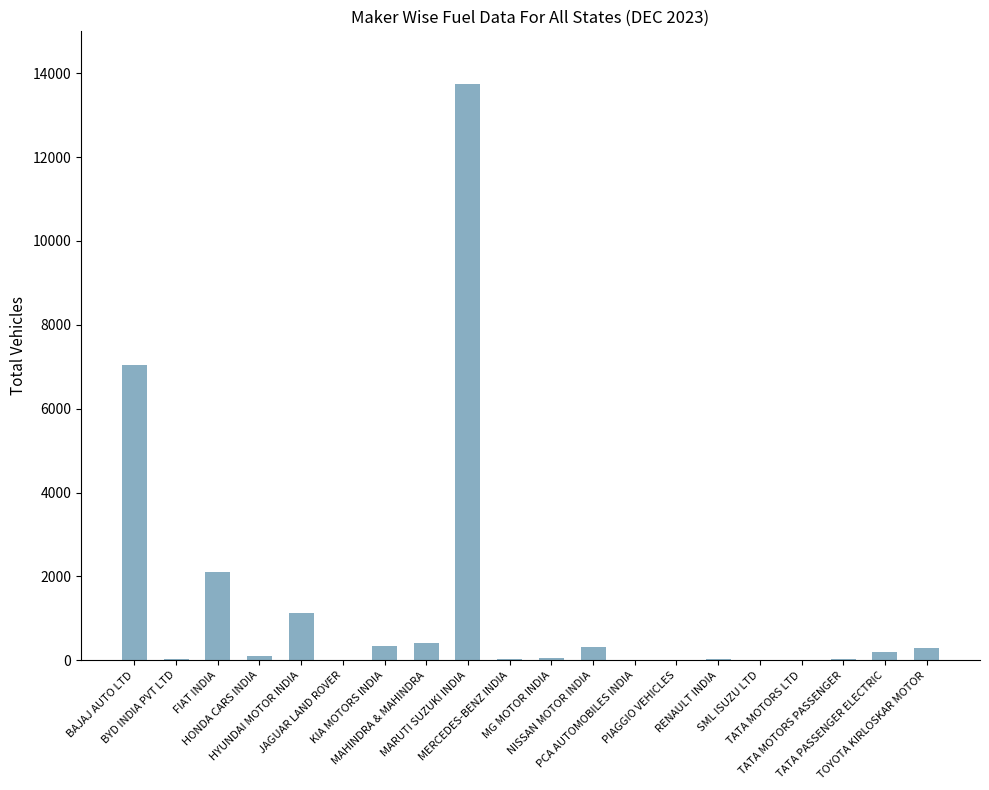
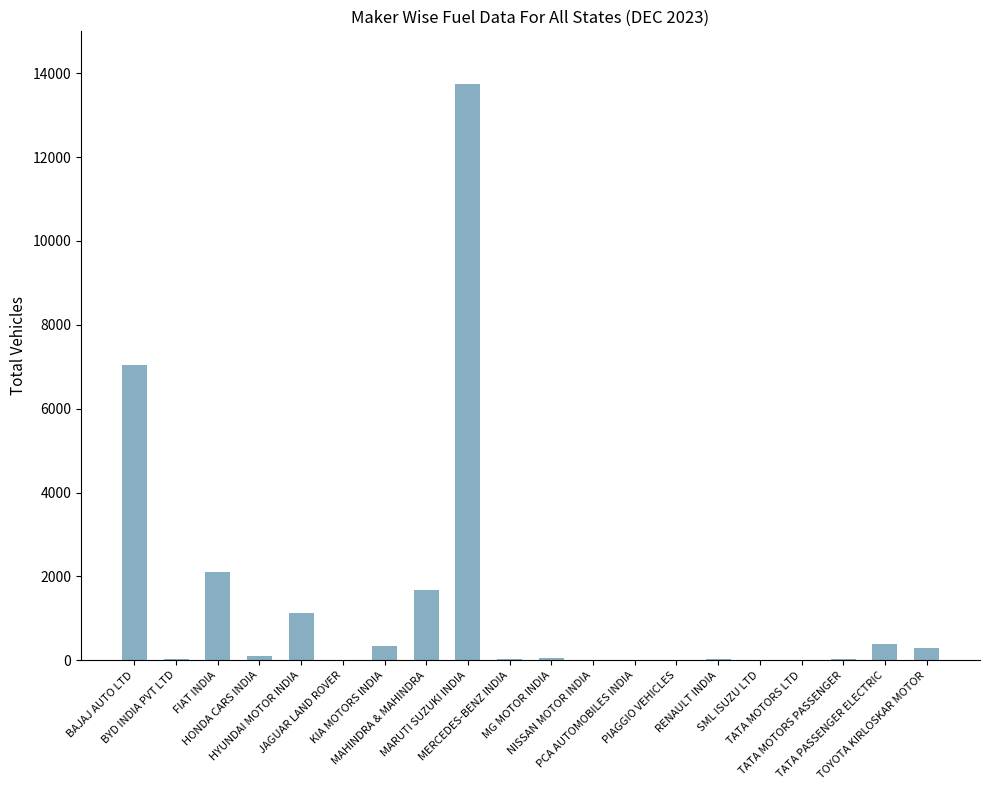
  {
    "BAJAJ AUTO LTD": 7000,
    "FIAT INDIA": 2100,
    "HONDA CARS INDIA": 100,
    "HYUNDAI MOTOR INDIA": 1100,
    "KIA MOTORS INDIA": 300,
-   "MAHINDRA & MAHINDRA": 400,
+   "MAHINDRA & MAHINDRA": 1700,
    "MARUTI SUZUKI INDIA": 13800,
-   "NISSAN MOTOR INDIA": 300,
-   "TATA PASSENGER ELECTRIC": 200,
+   "NISSAN MOTOR INDIA": 0,
+   "TATA PASSENGER ELECTRIC": 400,
    "TOYOTA KIRLOSKAR MOTOR": 300
  }
